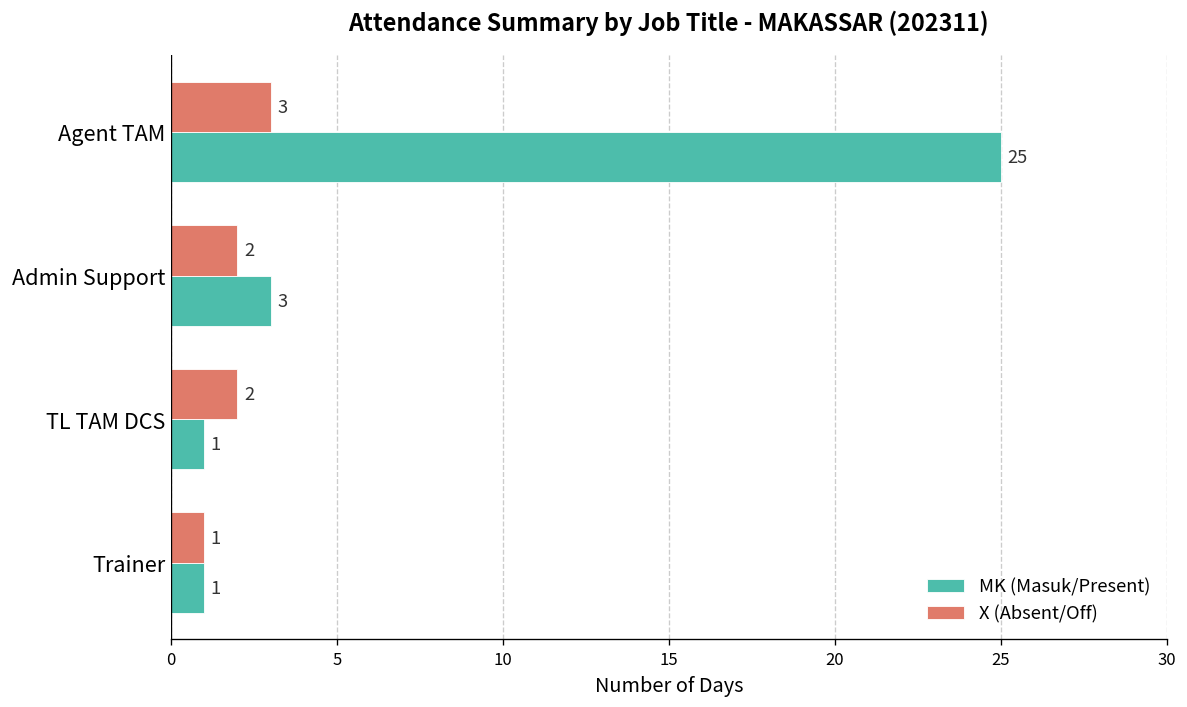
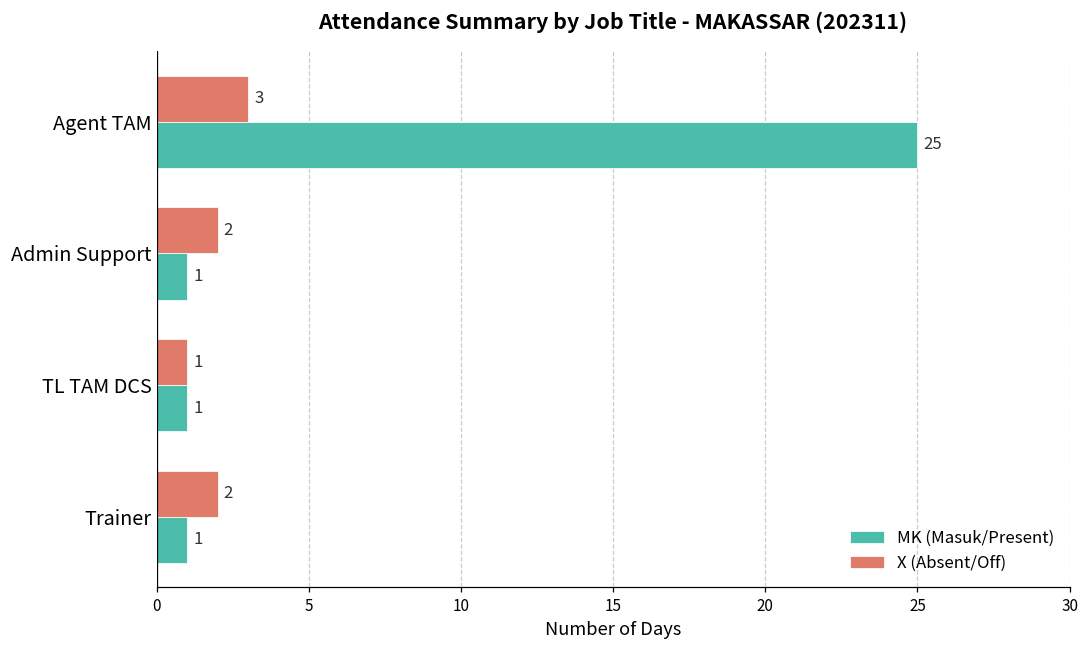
  {
    "MK (Masuk/Present)": {
      "Agent TAM": 25,
-     "Admin Support": 3,
+     "Admin Support": 1,
      "TL TAM DCS": 1,
      "Trainer": 1
    },
    "X (Absent/Off)": {
      "Agent TAM": 3,
      "Admin Support": 2,
-     "TL TAM DCS": 2,
-     "Trainer": 1
+     "TL TAM DCS": 1,
+     "Trainer": 2
    }
  }
